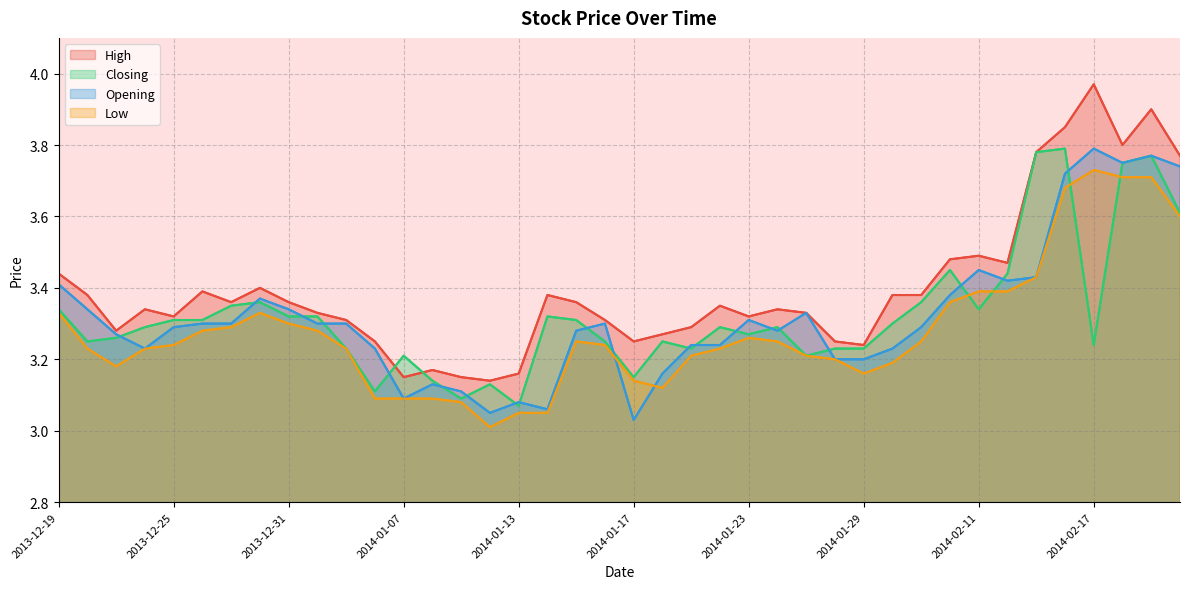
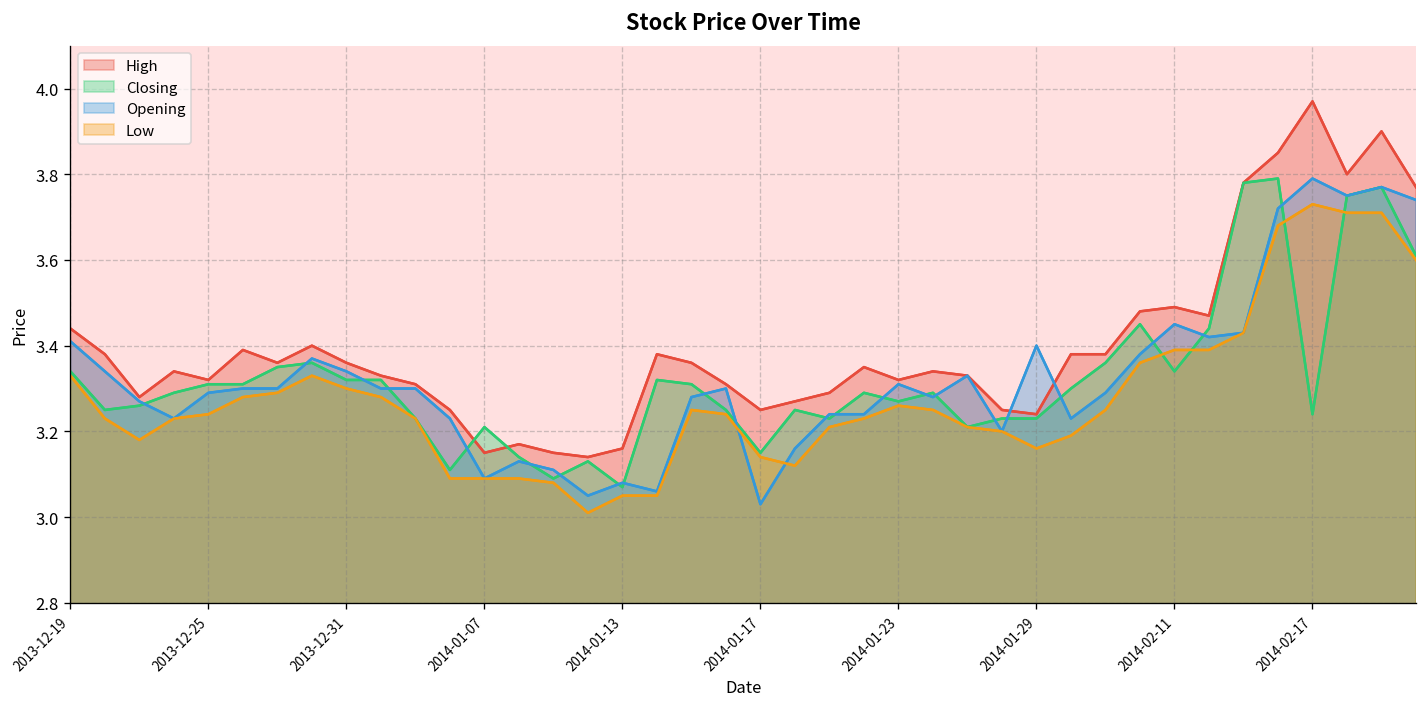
  {
    "Closing": {
      "2013-12-19": 3.34,
      "2013-12-25": 3.31,
      "2013-12-31": 3.32,
      "2014-01-07": 3.21,
      "2014-01-13": 3.07,
      "2014-01-17": 3.15,
      "2014-01-23": 3.27,
      "2014-01-29": 3.23,
      "2014-02-11": 3.34,
      "2014-02-17": 3.24
    },
    "Opening": {
      "2013-12-19": 3.41,
      "2013-12-25": 3.29,
      "2013-12-31": 3.34,
      "2014-01-13": 3.08,
      "2014-01-17": 3.03,
      "2014-01-23": 3.31,
-     "2014-01-29": 3.2,
+     "2014-01-29": 3.4,
      "2014-02-11": 3.45,
      "2014-02-17": 3.79
    }
  }
